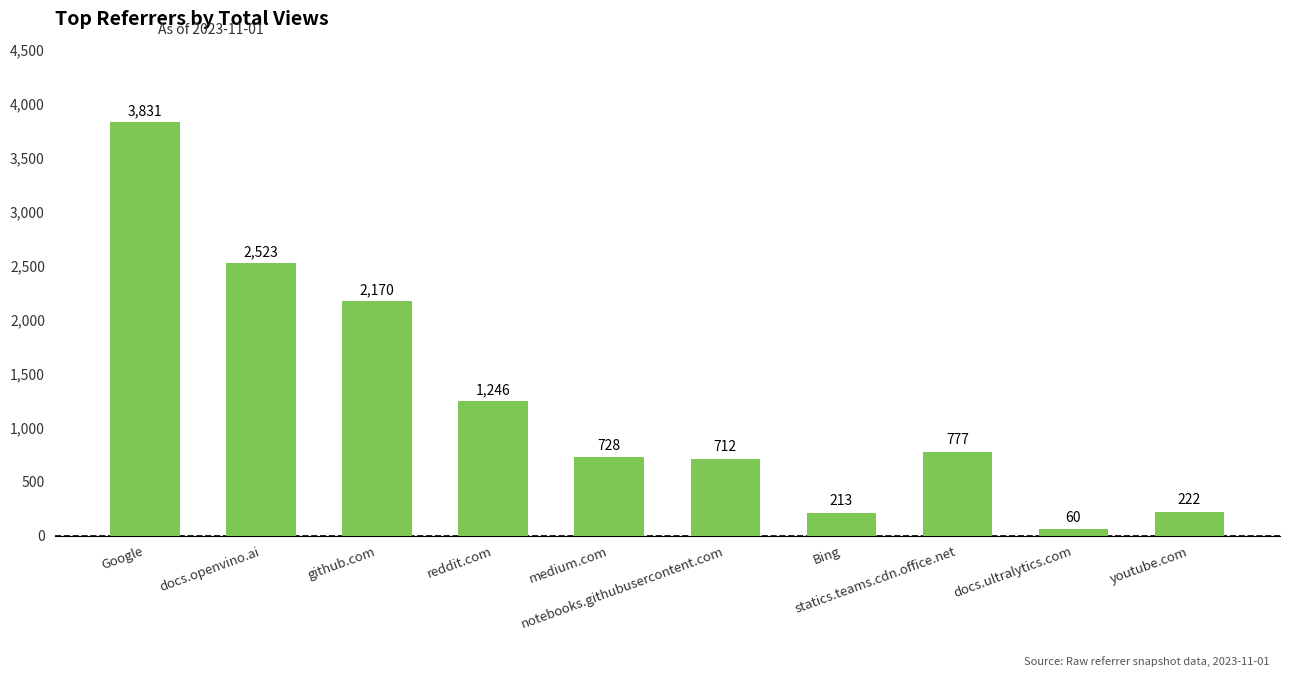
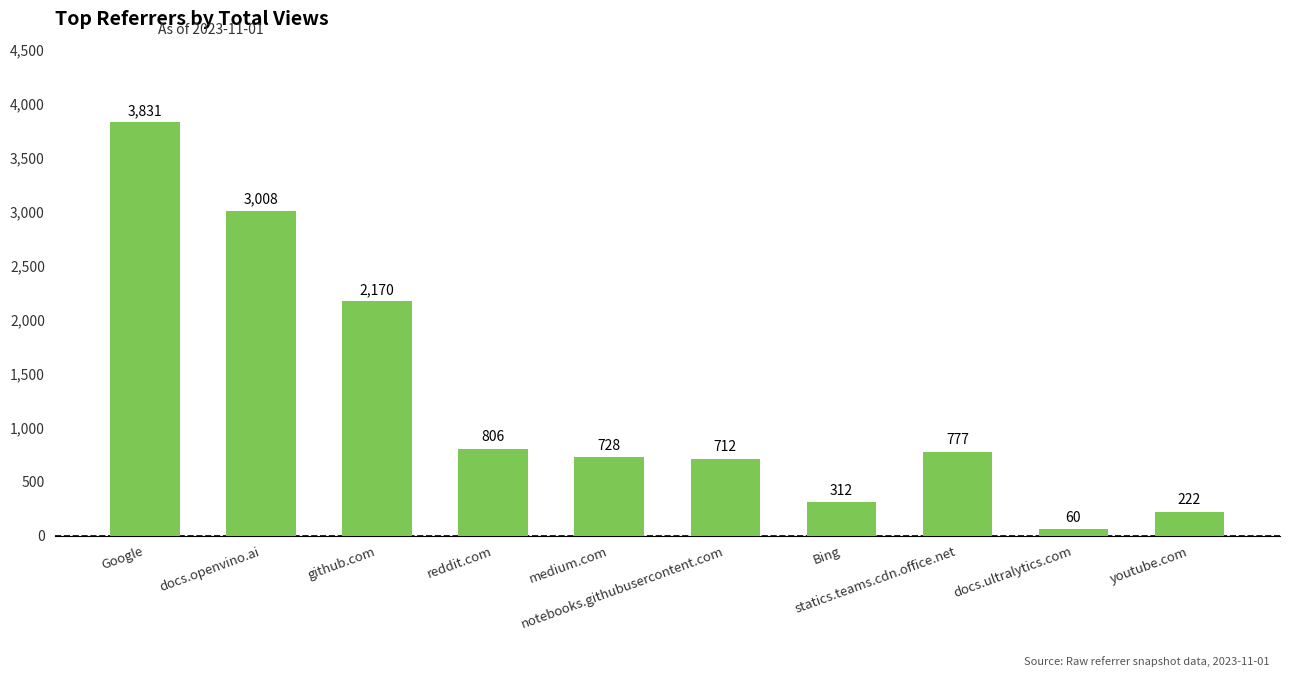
  {
    "Google": "3,831",
-   "docs.openvino.ai": "2,523",
+   "docs.openvino.ai": "3,008",
    "github.com": "2,170",
-   "reddit.com": "1,246",
+   "reddit.com": "806",
    "medium.com": "728",
    "notebooks.githubusercontent.com": "712",
-   "Bing": "213",
+   "Bing": "312",
    "statics.teams.cdn.office.net": "777",
    "docs.ultralytics.com": "60",
    "youtube.com": "222"
  }
